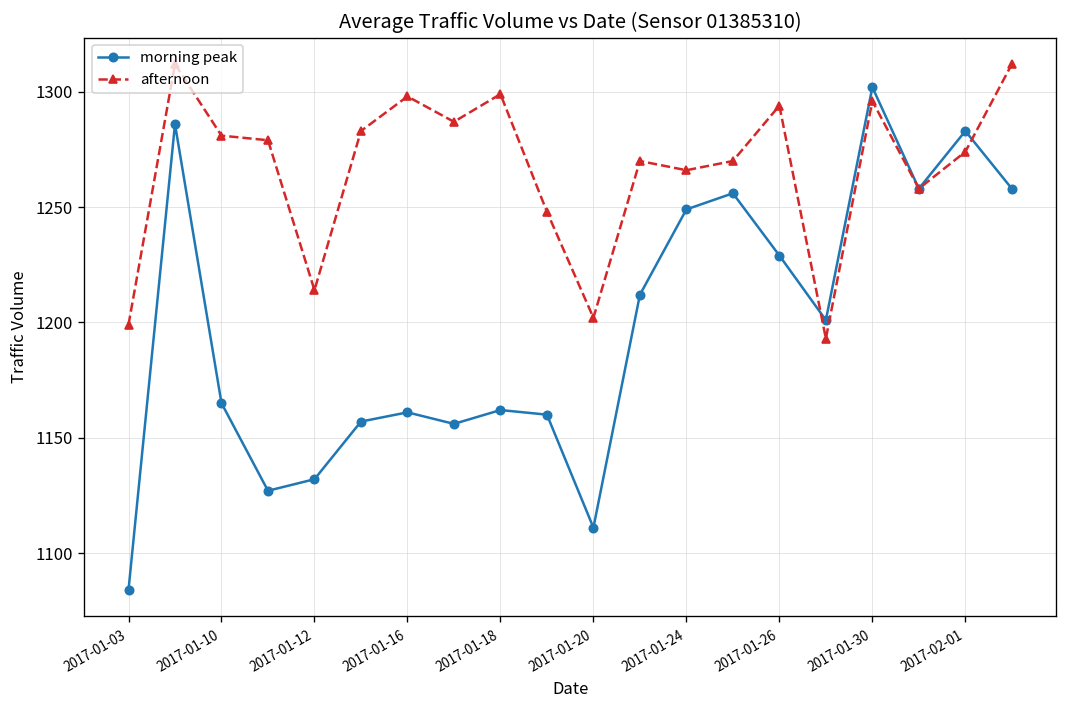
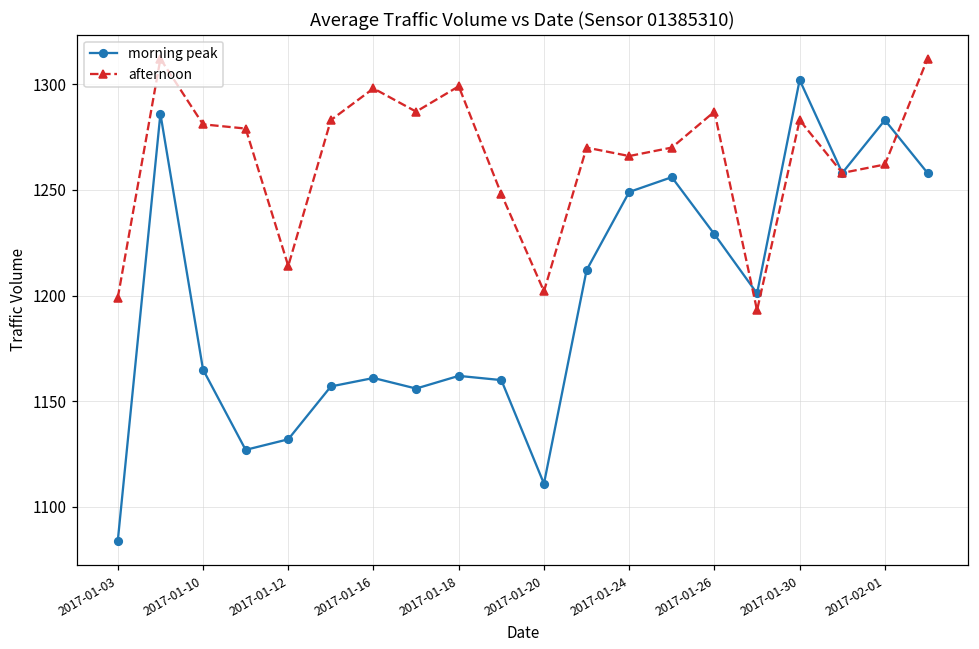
  {
    "morning peak": {
      "2017-01-03": 1084,
      "2017-01-10": 1165,
      "2017-01-12": 1132,
      "2017-01-16": 1161,
      "2017-01-18": 1162,
      "2017-01-20": 1111,
      "2017-01-24": 1249,
      "2017-01-26": 1229,
      "2017-01-30": 1302,
      "2017-02-01": 1283
    },
    "afternoon": {
      "2017-01-03": 1199,
      "2017-01-10": 1281,
      "2017-01-12": 1214,
      "2017-01-16": 1298,
      "2017-01-18": 1299,
      "2017-01-20": 1202,
      "2017-01-24": 1266,
-     "2017-01-26": 1294,
-     "2017-01-30": 1296,
-     "2017-02-01": 1274
+     "2017-01-26": 1287,
+     "2017-01-30": 1283,
+     "2017-02-01": 1262
    }
  }
